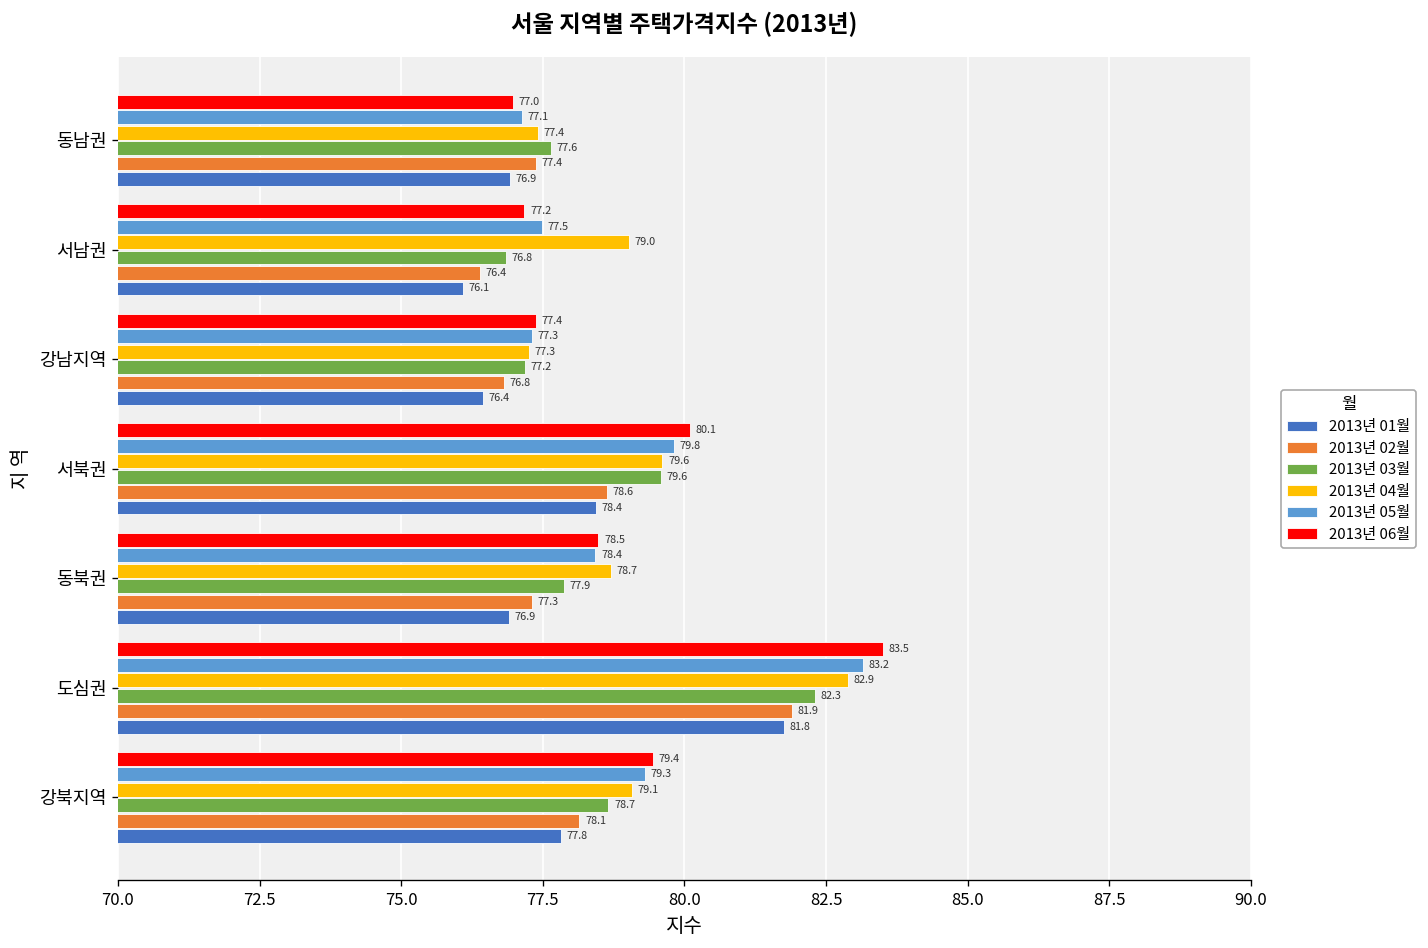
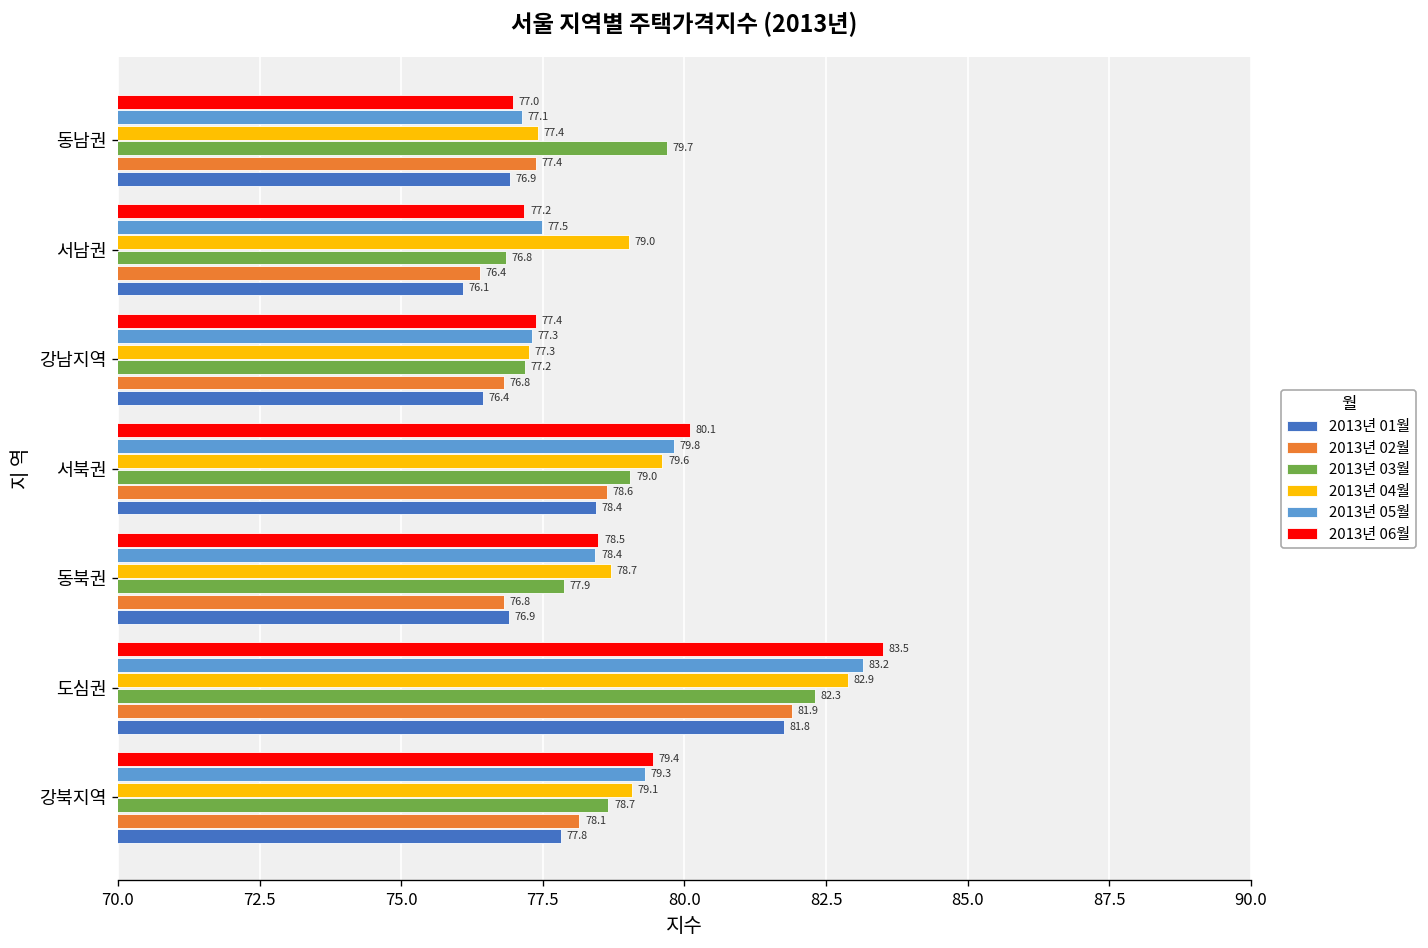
  {
    "2013년 02월": {
      "동남권": 77.4,
      "서남권": 76.4,
      "강남지역": 76.8,
      "서북권": 78.6,
-     "동북권": 77.3,
+     "동북권": 76.8,
      "도심권": 81.9,
      "강북지역": 78.1
    },
    "2013년 03월": {
-     "동남권": 77.6,
+     "동남권": 79.7,
      "서남권": 76.8,
      "강남지역": 77.2,
-     "서북권": 79.6,
+     "서북권": 79.0,
      "동북권": 77.9,
      "도심권": 82.3,
      "강북지역": 78.7
    },
    "2013년 04월": {
      "동남권": 77.4,
      "서남권": 79.0,
      "강남지역": 77.3,
      "서북권": 79.6,
      "동북권": 78.7,
      "도심권": 82.9,
      "강북지역": 79.1
    },
    "2013년 06월": {
      "동남권": 77.0,
      "서남권": 77.2,
      "강남지역": 77.4,
      "서북권": 80.1,
      "동북권": 78.5,
      "도심권": 83.5,
      "강북지역": 79.4
    }
  }
